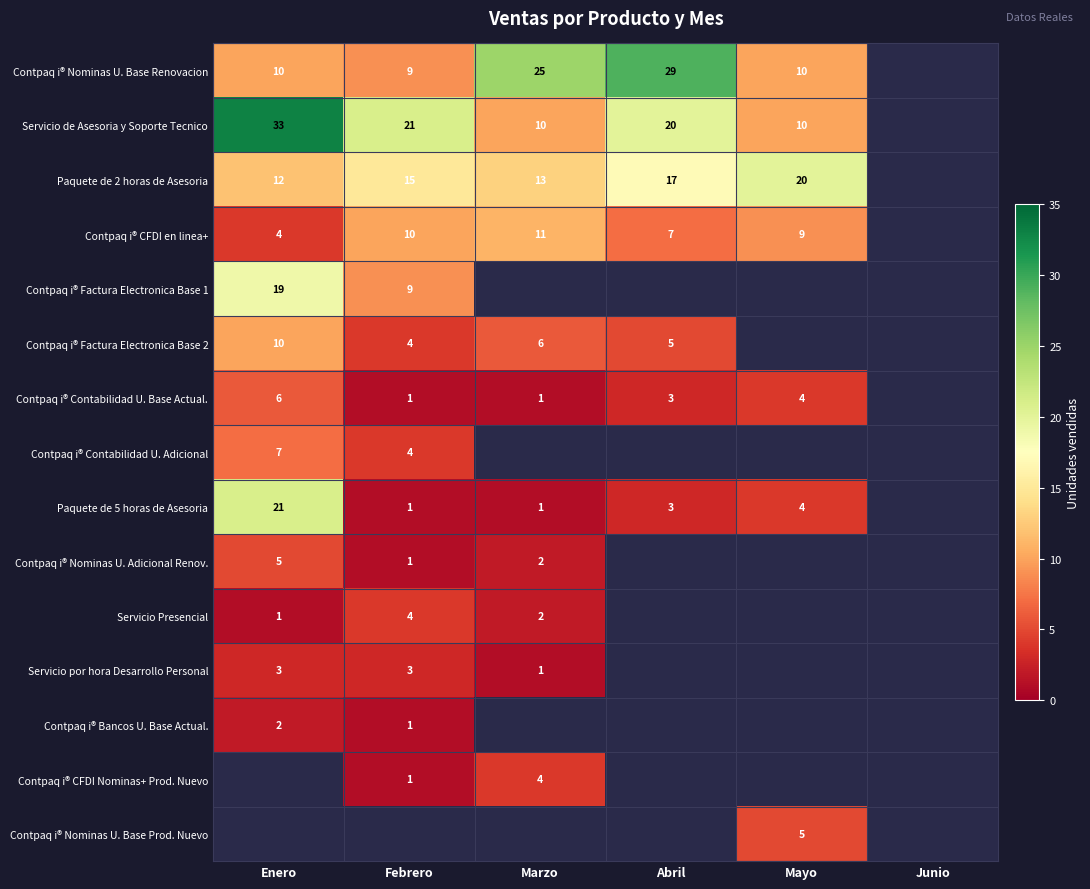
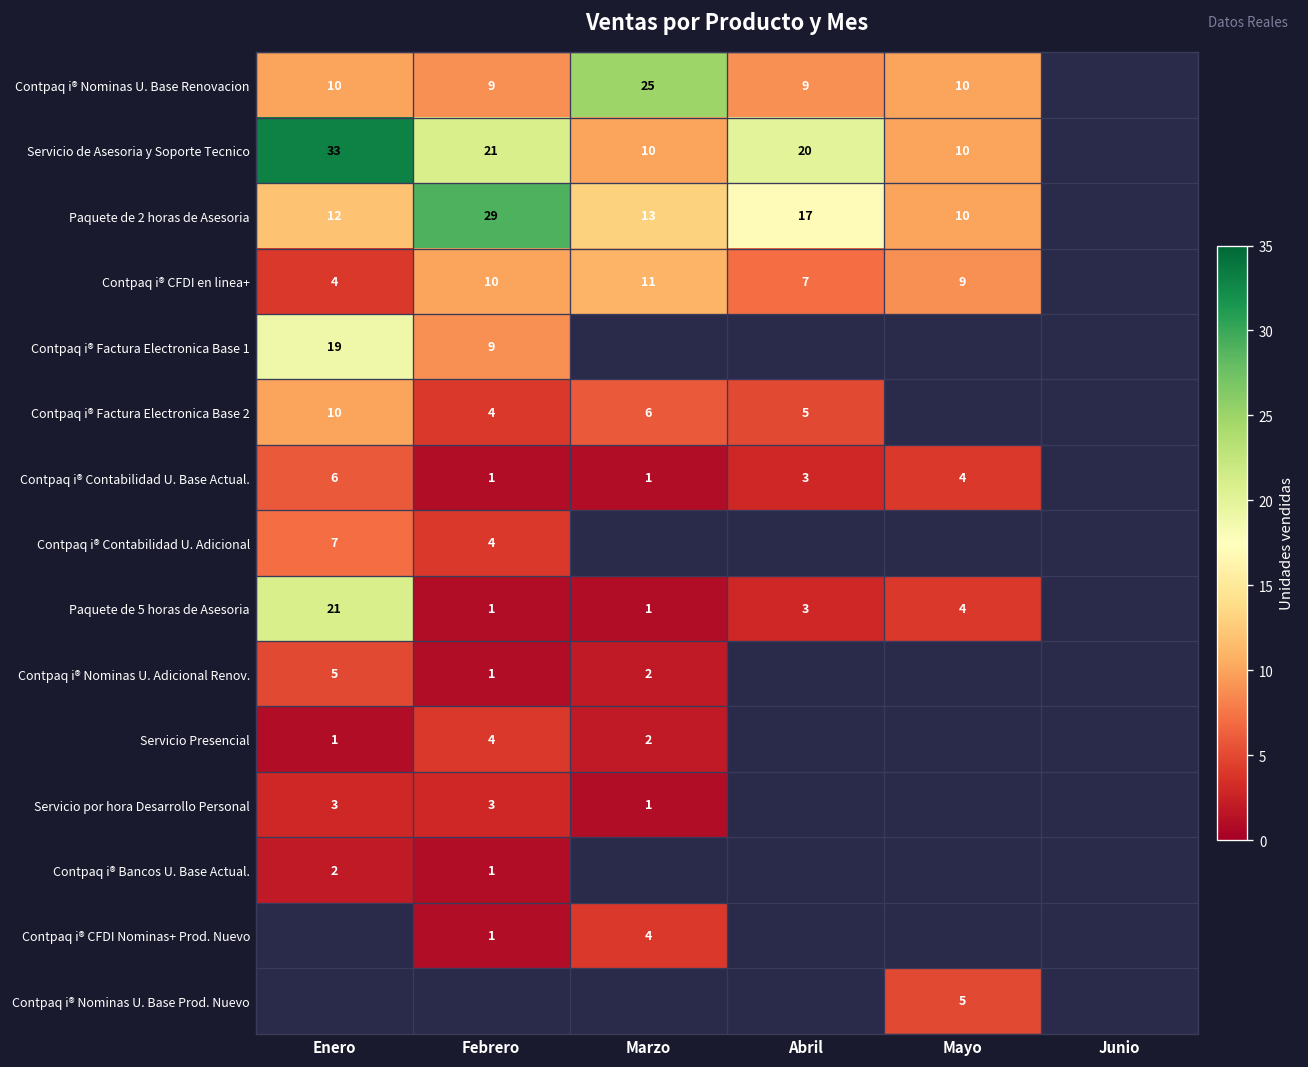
  {
    "Contpaq i® Nominas U. Base Renovacion": {
      "Enero": 10,
      "Febrero": 9,
      "Marzo": 25,
-     "Abril": 29,
+     "Abril": 9,
      "Mayo": 10
    },
    "Servicio de Asesoria y Soporte Tecnico": {
      "Enero": 33,
      "Febrero": 21,
      "Marzo": 10,
      "Abril": 20,
      "Mayo": 10
    },
    "Paquete de 2 horas de Asesoria": {
      "Enero": 12,
-     "Febrero": 15,
+     "Febrero": 29,
      "Marzo": 13,
      "Abril": 17,
-     "Mayo": 20
+     "Mayo": 10
    },
    "Contpaq i® CFDI en linea+": {
      "Enero": 4,
      "Febrero": 10,
      "Marzo": 11,
      "Abril": 7,
      "Mayo": 9
    },
    "Contpaq i® Factura Electronica Base 1": {
      "Enero": 19,
      "Febrero": 9
    },
    "Contpaq i® Factura Electronica Base 2": {
      "Enero": 10,
      "Febrero": 4,
      "Marzo": 6,
      "Abril": 5
    },
    "Contpaq i® Contabilidad U. Base Actual.": {
      "Enero": 6,
      "Febrero": 1,
      "Marzo": 1,
      "Abril": 3,
      "Mayo": 4
    },
    "Contpaq i® Contabilidad U. Adicional": {
      "Enero": 7,
      "Febrero": 4
    },
    "Paquete de 5 horas de Asesoria": {
      "Enero": 21,
      "Febrero": 1,
      "Marzo": 1,
      "Abril": 3,
      "Mayo": 4
    },
    "Contpaq i® Nominas U. Adicional Renov.": {
      "Enero": 5,
      "Febrero": 1,
      "Marzo": 2
    },
    "Servicio Presencial": {
      "Enero": 1,
      "Febrero": 4,
      "Marzo": 2
    },
    "Servicio por hora Desarrollo Personal": {
      "Enero": 3,
      "Febrero": 3,
      "Marzo": 1
    },
    "Contpaq i® Bancos U. Base Actual.": {
      "Enero": 2,
      "Febrero": 1
    },
    "Contpaq i® CFDI Nominas+ Prod. Nuevo": {
      "Febrero": 1,
      "Marzo": 4
    },
    "Contpaq i® Nominas U. Base Prod. Nuevo": {
      "Mayo": 5
    }
  }
